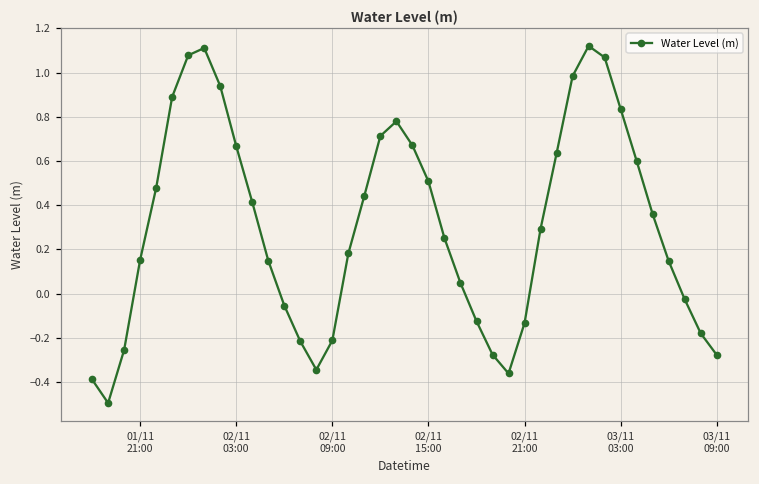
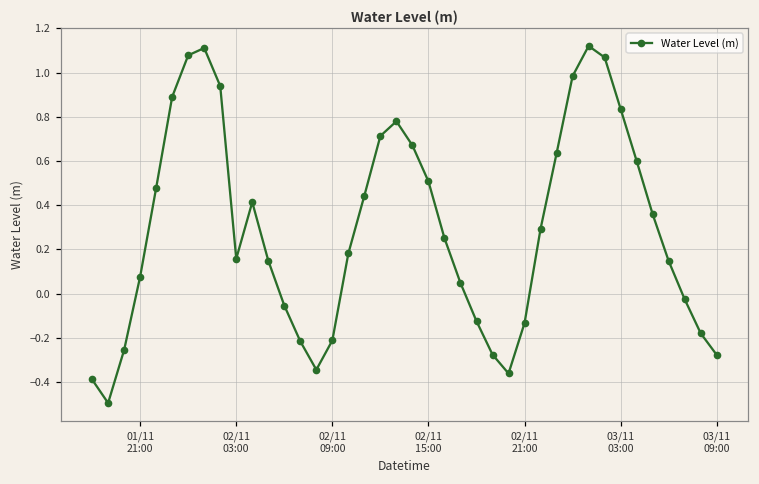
  {
-   "01/11 21:00": 0.15,
-   "02/11 03:00": 0.67,
+   "01/11 21:00": 0.08,
+   "02/11 03:00": 0.16,
    "02/11 09:00": -0.21,
    "02/11 15:00": 0.51,
    "02/11 21:00": -0.13,
    "03/11 03:00": 0.84,
    "03/11 09:00": -0.28
  }
